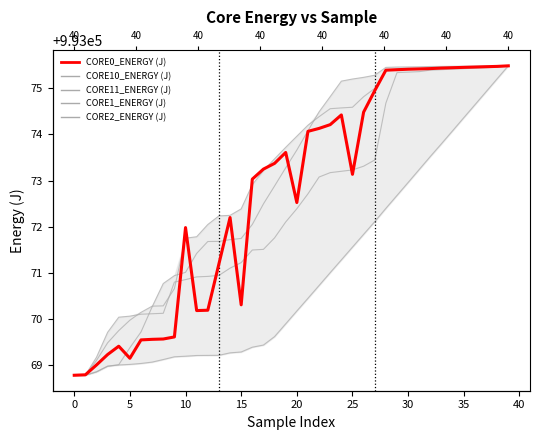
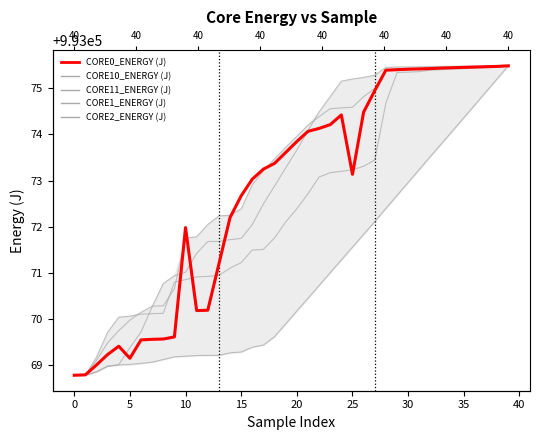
  {
    "CORE0_ENERGY (J)": {
      "5": 993069.1,
      "10": 993072.0,
-     "15": 993070.3,
-     "20": 993072.5,
+     "15": 993072.7,
+     "20": 993073.8,
      "25": 993073.1
    }
  }
